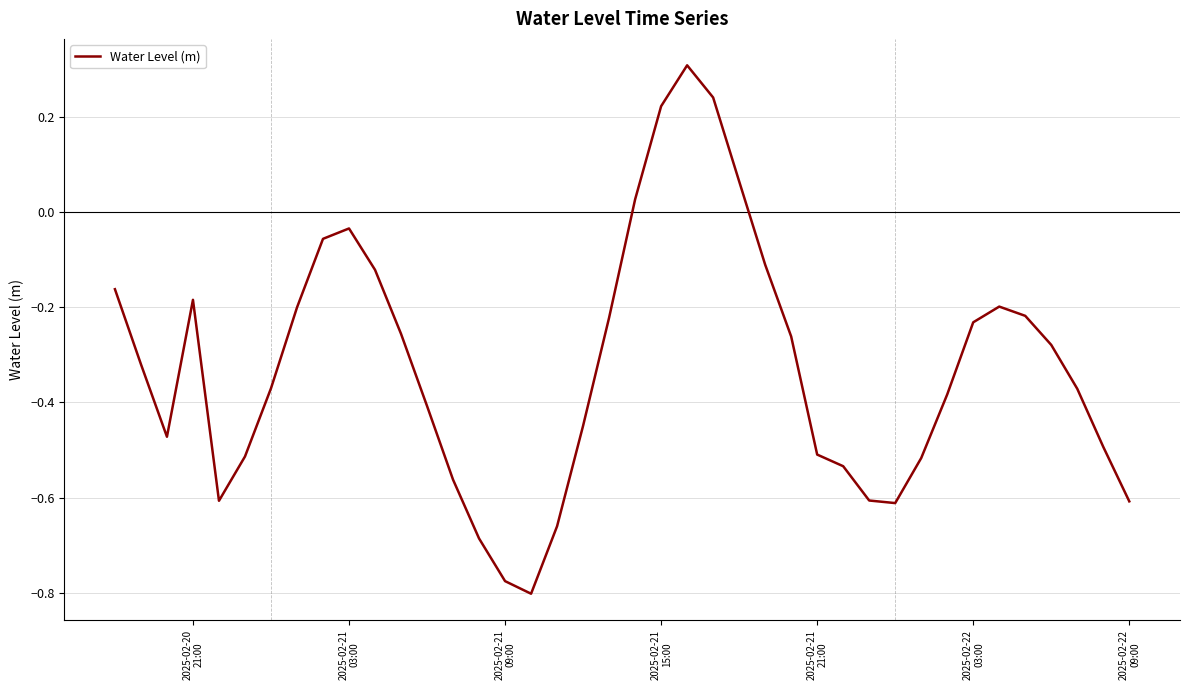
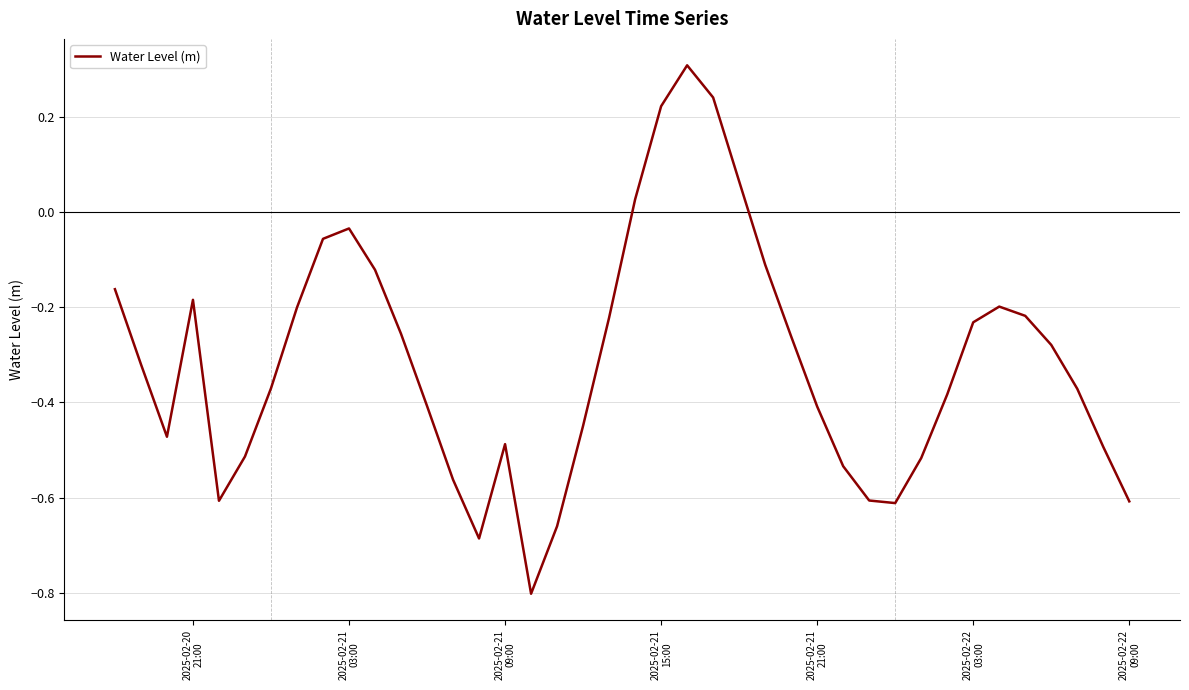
  {
    "2025-02-20 21:00": -0.18,
    "2025-02-21 03:00": -0.03,
-   "2025-02-21 09:00": -0.78,
+   "2025-02-21 09:00": -0.49,
    "2025-02-21 15:00": 0.22,
-   "2025-02-21 21:00": -0.51,
+   "2025-02-21 21:00": -0.41,
    "2025-02-22 03:00": -0.23,
    "2025-02-22 09:00": -0.61
  }
